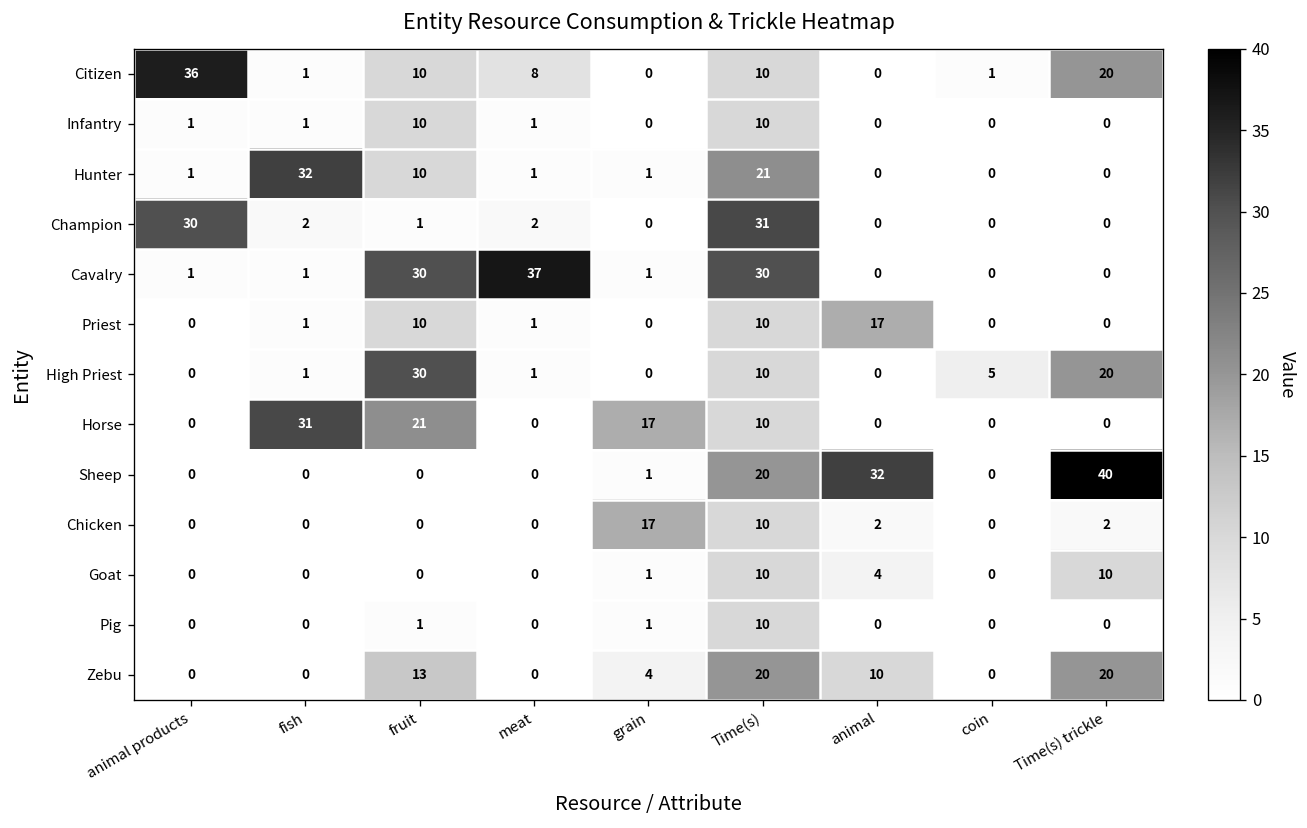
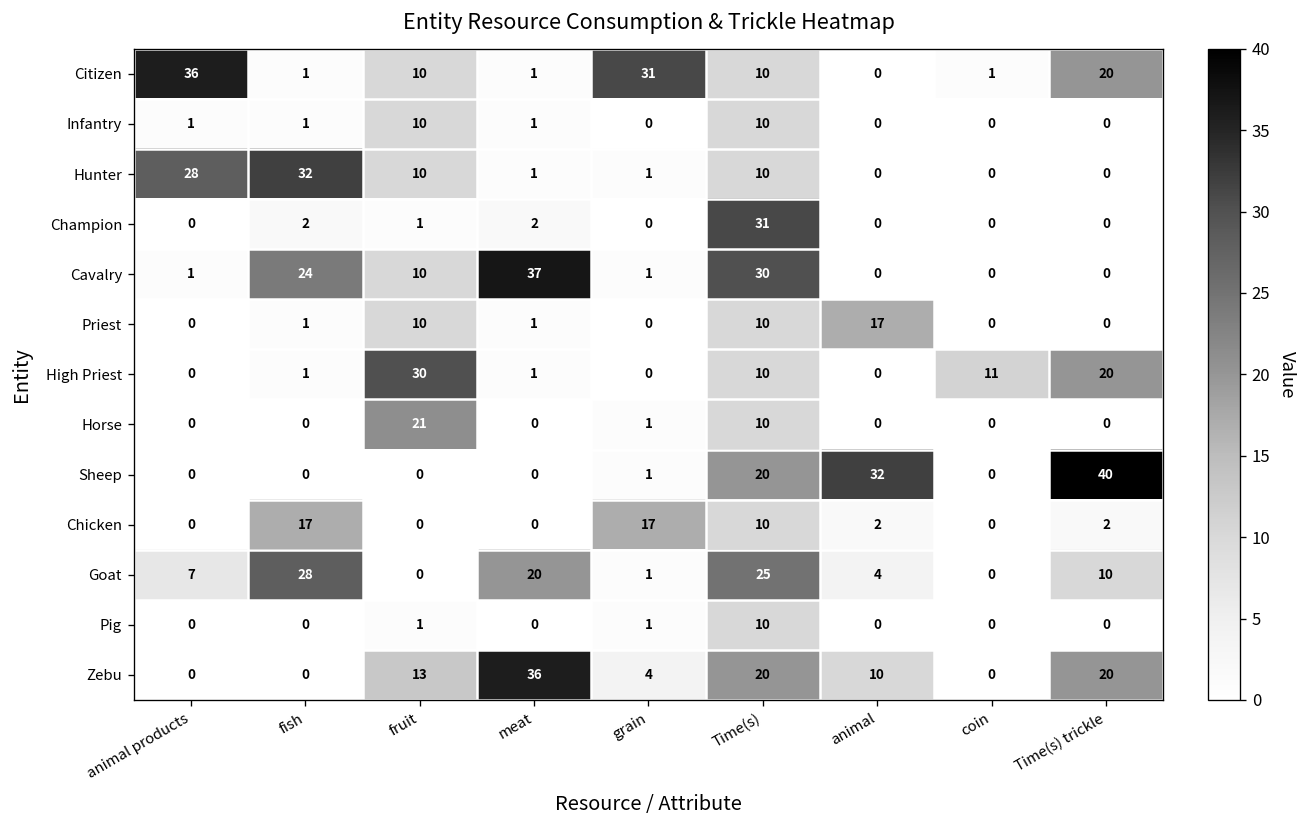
  {
    "Citizen": {
      "animal products": 36,
      "fish": 1,
      "fruit": 10,
-     "meat": 8,
-     "grain": 0,
+     "meat": 1,
+     "grain": 31,
      "Time(s)": 10,
      "animal": 0,
      "coin": 1,
      "Time(s) trickle": 20
    },
    "Infantry": {
      "animal products": 1,
      "fish": 1,
      "fruit": 10,
      "meat": 1,
      "grain": 0,
      "Time(s)": 10,
      "animal": 0,
      "coin": 0,
      "Time(s) trickle": 0
    },
    "Hunter": {
-     "animal products": 1,
+     "animal products": 28,
      "fish": 32,
      "fruit": 10,
      "meat": 1,
      "grain": 1,
-     "Time(s)": 21,
+     "Time(s)": 10,
      "animal": 0,
      "coin": 0,
      "Time(s) trickle": 0
    },
    "Champion": {
-     "animal products": 30,
+     "animal products": 0,
      "fish": 2,
      "fruit": 1,
      "meat": 2,
      "grain": 0,
      "Time(s)": 31,
      "animal": 0,
      "coin": 0,
      "Time(s) trickle": 0
    },
    "Cavalry": {
      "animal products": 1,
-     "fish": 1,
-     "fruit": 30,
+     "fish": 24,
+     "fruit": 10,
      "meat": 37,
      "grain": 1,
      "Time(s)": 30,
      "animal": 0,
      "coin": 0,
      "Time(s) trickle": 0
    },
    "Priest": {
      "animal products": 0,
      "fish": 1,
      "fruit": 10,
      "meat": 1,
      "grain": 0,
      "Time(s)": 10,
      "animal": 17,
      "coin": 0,
      "Time(s) trickle": 0
    },
    "High Priest": {
      "animal products": 0,
      "fish": 1,
      "fruit": 30,
      "meat": 1,
      "grain": 0,
      "Time(s)": 10,
      "animal": 0,
-     "coin": 5,
+     "coin": 11,
      "Time(s) trickle": 20
    },
    "Horse": {
      "animal products": 0,
-     "fish": 31,
+     "fish": 0,
      "fruit": 21,
      "meat": 0,
-     "grain": 17,
+     "grain": 1,
      "Time(s)": 10,
      "animal": 0,
      "coin": 0,
      "Time(s) trickle": 0
    },
    "Sheep": {
      "animal products": 0,
      "fish": 0,
      "fruit": 0,
      "meat": 0,
      "grain": 1,
      "Time(s)": 20,
      "animal": 32,
      "coin": 0,
      "Time(s) trickle": 40
    },
    "Chicken": {
      "animal products": 0,
-     "fish": 0,
+     "fish": 17,
      "fruit": 0,
      "meat": 0,
      "grain": 17,
      "Time(s)": 10,
      "animal": 2,
      "coin": 0,
      "Time(s) trickle": 2
    },
    "Goat": {
-     "animal products": 0,
-     "fish": 0,
+     "animal products": 7,
+     "fish": 28,
      "fruit": 0,
-     "meat": 0,
+     "meat": 20,
      "grain": 1,
-     "Time(s)": 10,
+     "Time(s)": 25,
      "animal": 4,
      "coin": 0,
      "Time(s) trickle": 10
    },
    "Pig": {
      "animal products": 0,
      "fish": 0,
      "fruit": 1,
      "meat": 0,
      "grain": 1,
      "Time(s)": 10,
      "animal": 0,
      "coin": 0,
      "Time(s) trickle": 0
    },
    "Zebu": {
      "animal products": 0,
      "fish": 0,
      "fruit": 13,
-     "meat": 0,
+     "meat": 36,
      "grain": 4,
      "Time(s)": 20,
      "animal": 10,
      "coin": 0,
      "Time(s) trickle": 20
    }
  }
